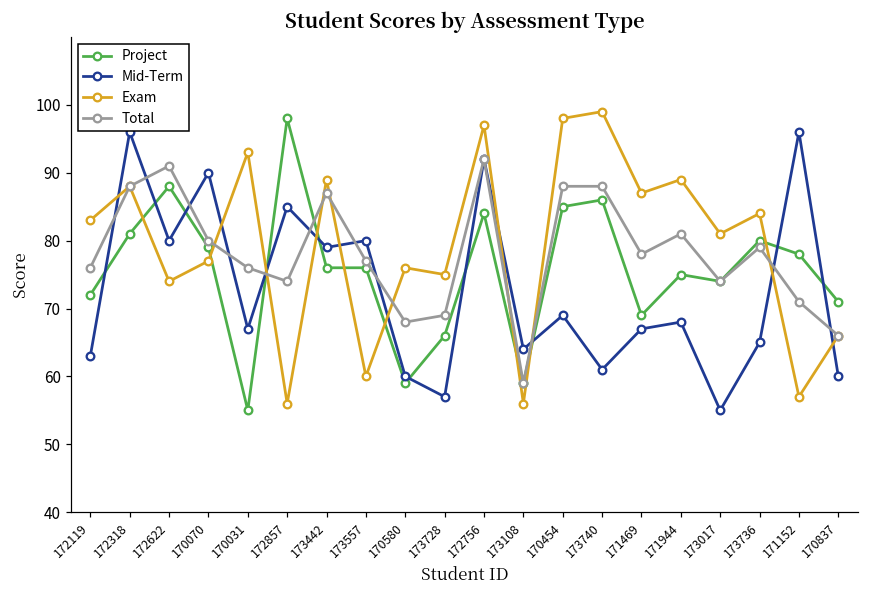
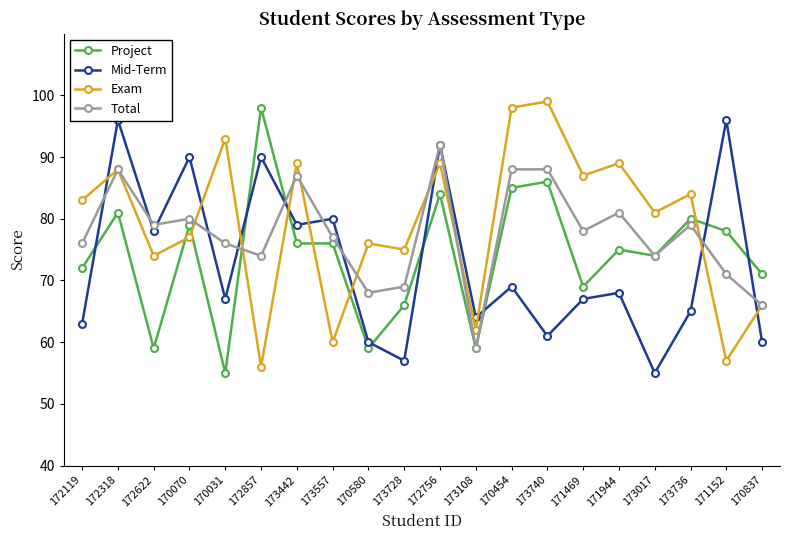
  {
    "Project": {
      "172119": 72,
      "172318": 81,
-     "172622": 88,
+     "172622": 59,
      "170070": 79,
      "170031": 55,
      "172857": 98,
      "173442": 76,
      "173557": 76,
      "170580": 59,
      "173728": 66,
      "172756": 84,
      "170454": 85,
      "173740": 86,
      "171469": 69,
      "171944": 75,
      "173736": 80,
      "171152": 78,
      "170837": 71
    },
    "Mid-Term": {
      "172119": 63,
-     "172622": 80,
+     "172622": 78,
      "170070": 90,
      "170031": 67,
-     "172857": 85,
+     "172857": 90,
      "173442": 79,
      "173557": 80,
      "170580": 60,
      "173728": 57,
      "173108": 64,
      "170454": 69,
      "173740": 61,
      "171469": 67,
      "171944": 68,
      "173017": 55,
      "173736": 65,
      "171152": 96,
      "170837": 60
    },
    "Exam": {
      "172119": 83,
      "172622": 74,
      "170070": 77,
      "170031": 93,
      "172857": 56,
      "173442": 89,
      "173557": 60,
      "170580": 76,
      "173728": 75,
-     "172756": 97,
-     "173108": 56,
+     "172756": 89,
+     "173108": 62,
      "170454": 98,
      "173740": 99,
      "171469": 87,
      "171944": 89,
      "173017": 81,
      "173736": 84,
      "171152": 57
    },
    "Total": {
      "172119": 76,
-     "172622": 91,
+     "172622": 79,
      "170070": 80,
      "170031": 76,
      "172857": 74,
      "173442": 87,
      "173557": 77,
      "170580": 68,
      "173728": 69,
      "170454": 88,
      "173740": 88,
      "171469": 78,
      "171944": 81,
      "173736": 79,
      "171152": 71
    }
  }
